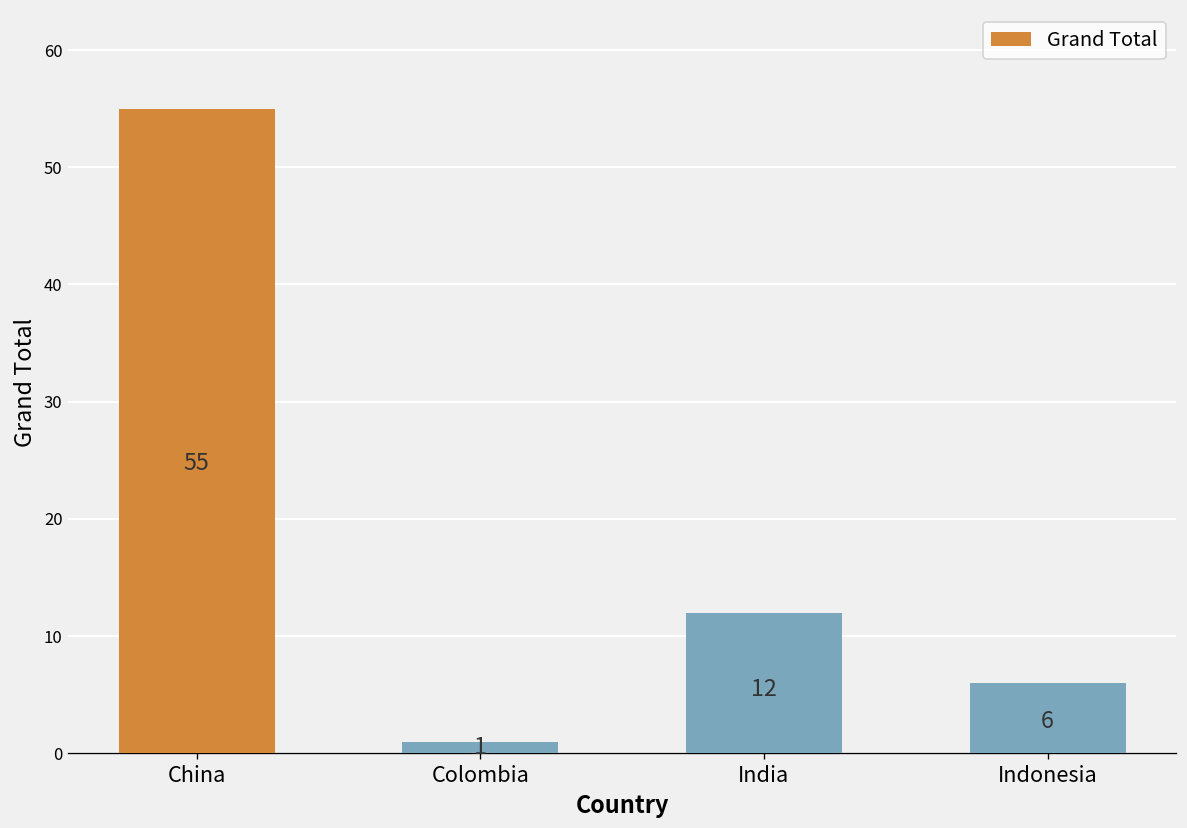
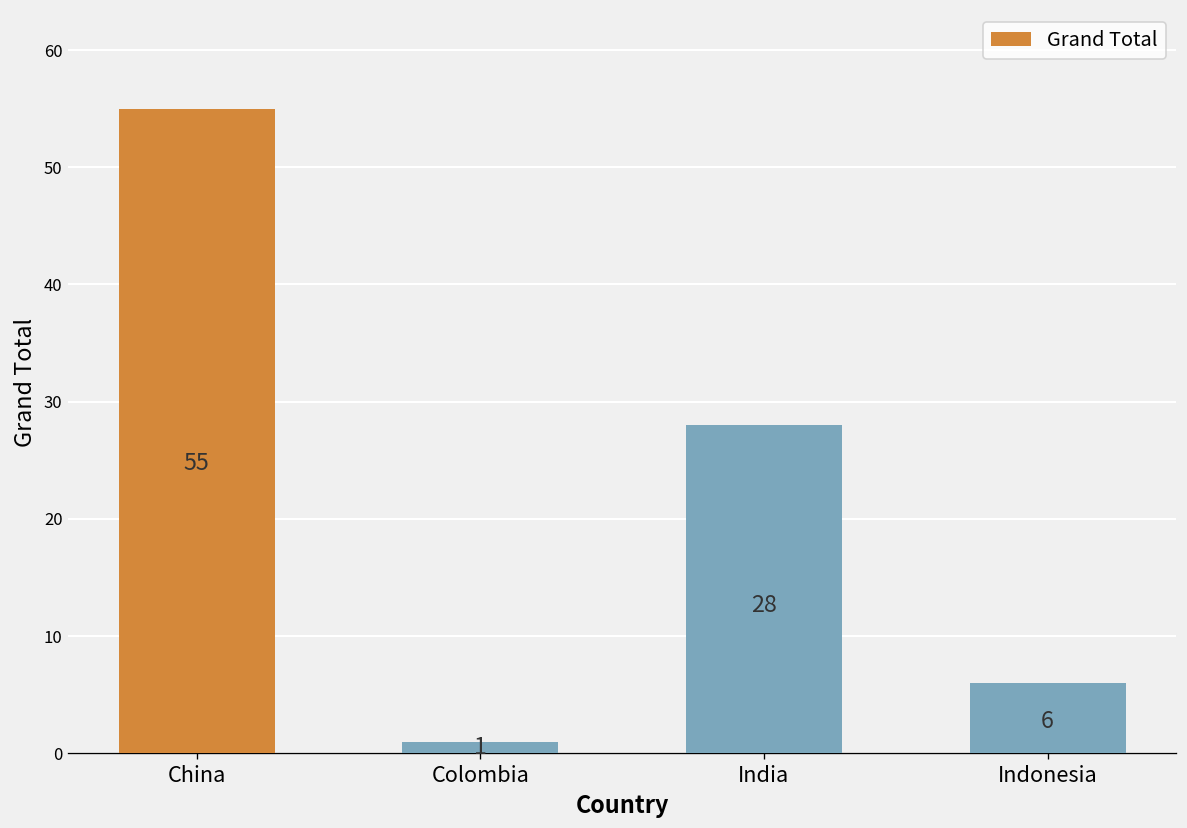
  {
    "China": 55,
    "Colombia": 1,
-   "India": 12,
+   "India": 28,
    "Indonesia": 6
  }
